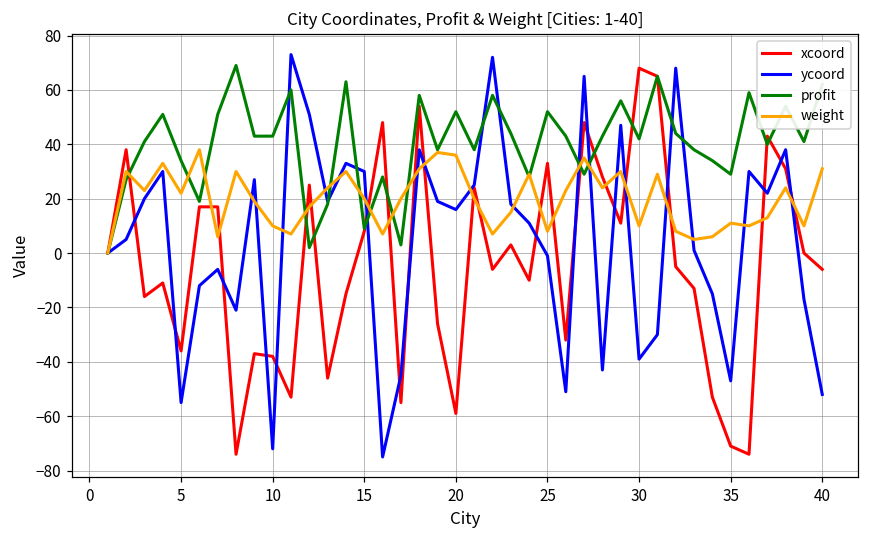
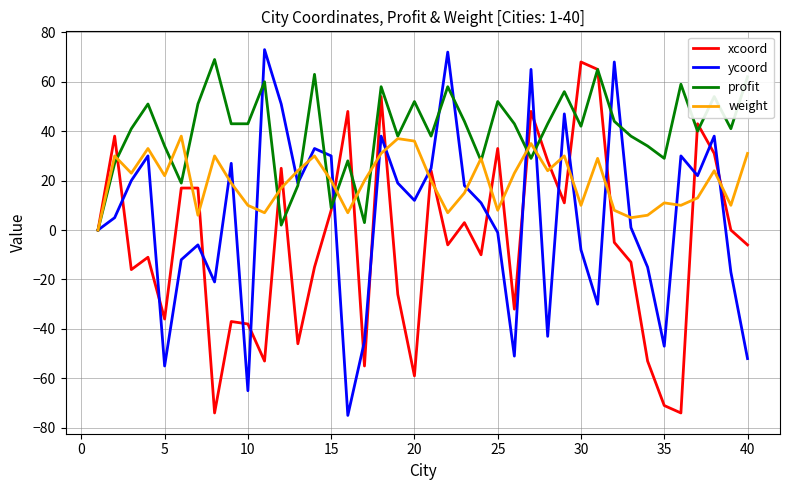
  {
    "xcoord": {
      "5": -36,
      "10": -38,
      "20": -59,
      "25": 33,
      "30": 68,
      "35": -71,
      "40": -6
    },
    "ycoord": {
      "5": -55,
-     "10": -72,
+     "10": -65,
      "15": 30,
-     "20": 16,
+     "20": 12,
      "25": -1,
-     "30": -39,
+     "30": -8,
      "35": -47,
      "40": -52
    },
    "profit": {
      "5": 34,
      "10": 43,
      "20": 52,
      "25": 52,
      "30": 42,
      "35": 29
    },
    "weight": {
      "5": 22,
      "10": 10,
      "15": 20,
      "20": 36,
      "25": 8,
      "30": 10,
      "35": 11,
      "40": 31
    }
  }
